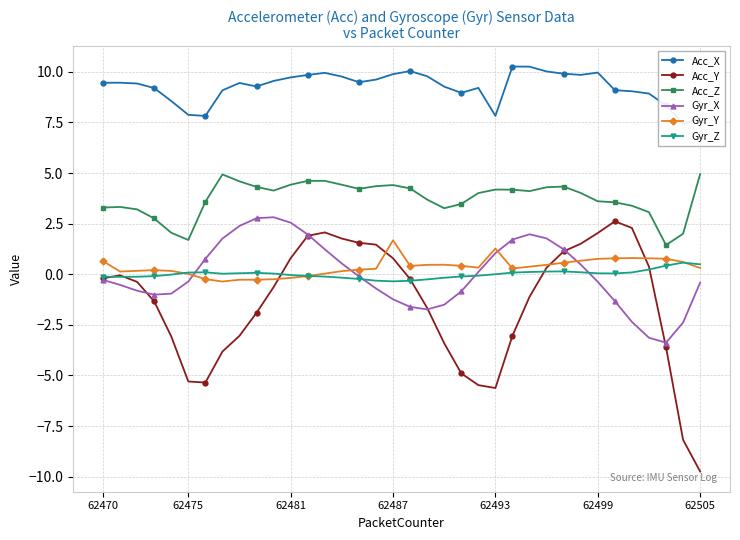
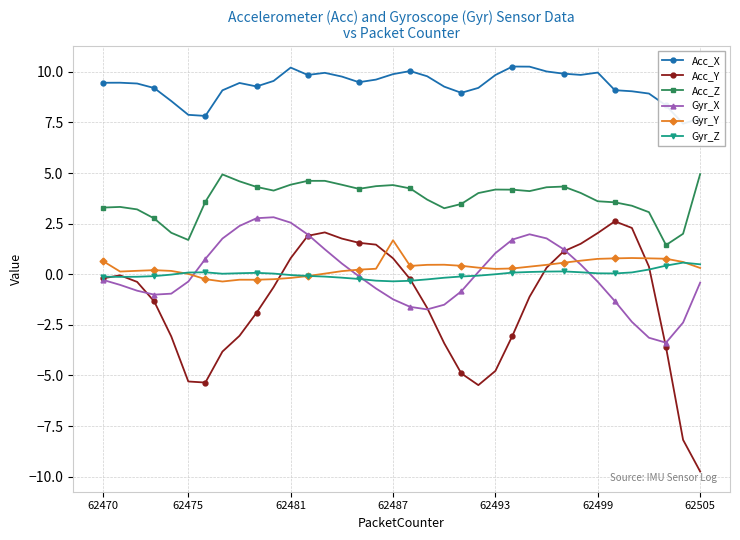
  {
    "Acc_X": {
      "62470": 9.5,
      "62475": 7.9,
-     "62481": 9.7,
+     "62481": 10.2,
      "62487": 9.9,
-     "62493": 7.8,
+     "62493": 9.8,
      "62499": 10.0
    },
    "Acc_Y": {
      "62475": -5.3,
      "62481": 0.8,
      "62487": 0.8,
-     "62493": -5.6,
+     "62493": -4.8,
      "62499": 2.0,
      "62505": -9.7
    },
    "Gyr_X": {
      "62475": -0.4,
      "62481": 2.6,
      "62487": -1.2,
      "62493": 1.0,
      "62499": -0.4,
      "62505": -0.4
    },
    "Gyr_Y": {
      "62470": 0.7,
      "62481": -0.2,
      "62487": 1.7,
-     "62493": 1.3,
+     "62493": 0.3,
      "62499": 0.8,
      "62505": 0.3
    }
  }
